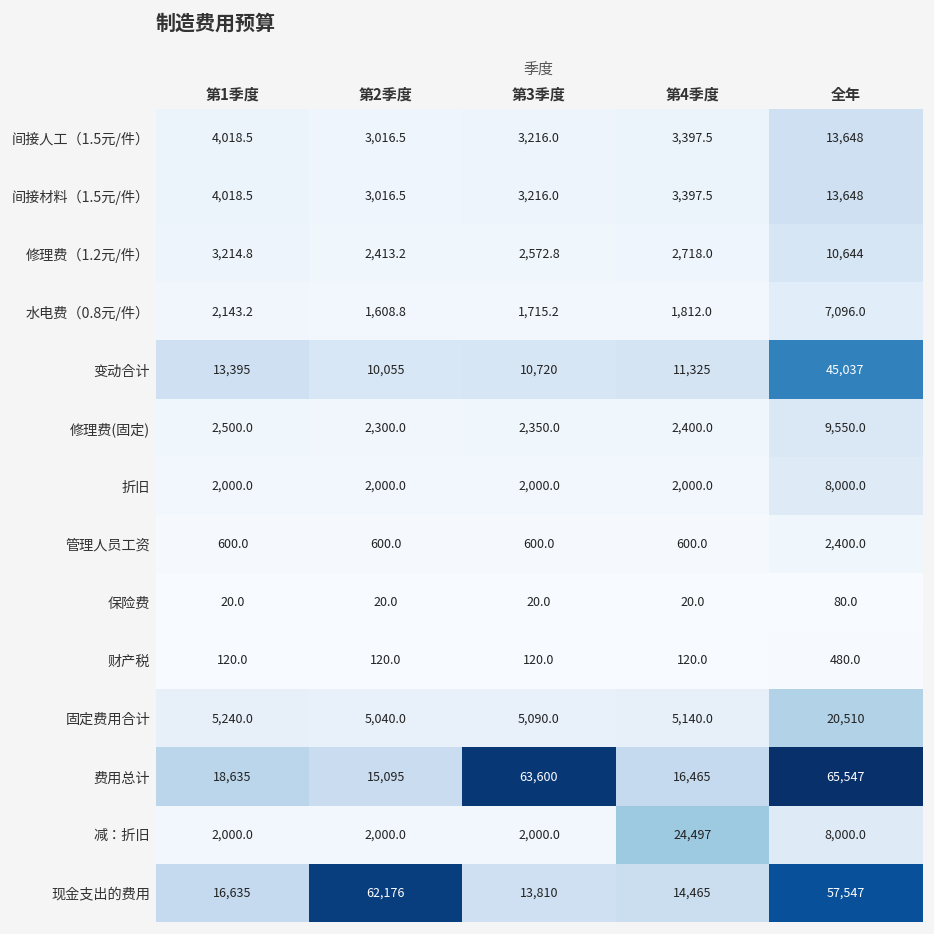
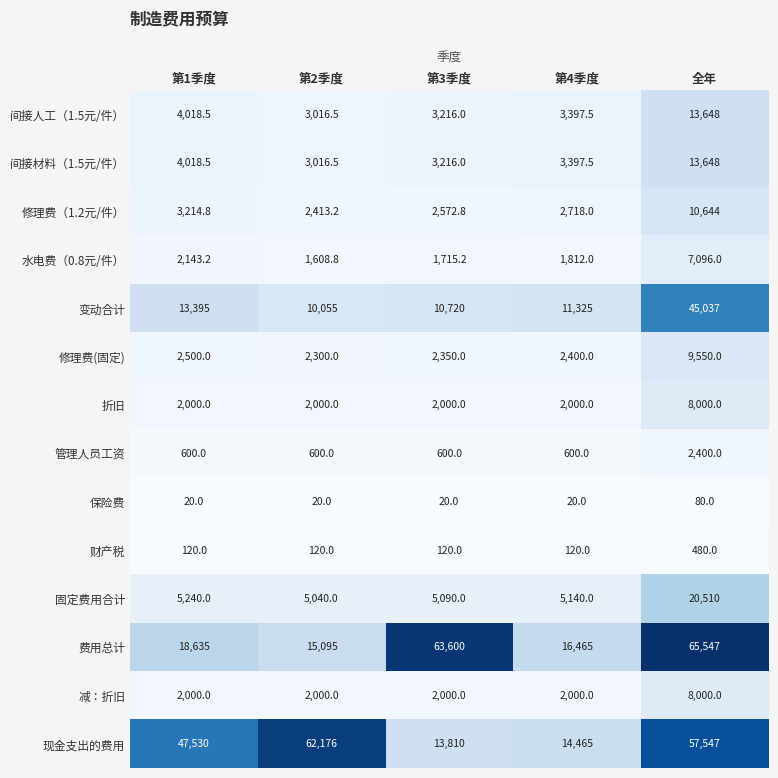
  {
    "间接人工（1.5元/件）": {
      "第1季度": "4,018.5",
      "第2季度": "3,016.5",
      "第3季度": "3,216.0",
      "第4季度": "3,397.5",
      "全年": "13,648"
    },
    "间接材料（1.5元/件）": {
      "第1季度": "4,018.5",
      "第2季度": "3,016.5",
      "第3季度": "3,216.0",
      "第4季度": "3,397.5",
      "全年": "13,648"
    },
    "修理费（1.2元/件）": {
      "第1季度": "3,214.8",
      "第2季度": "2,413.2",
      "第3季度": "2,572.8",
      "第4季度": "2,718.0",
      "全年": "10,644"
    },
    "水电费（0.8元/件）": {
      "第1季度": "2,143.2",
      "第2季度": "1,608.8",
      "第3季度": "1,715.2",
      "第4季度": "1,812.0",
      "全年": "7,096.0"
    },
    "变动合计": {
      "第1季度": "13,395",
      "第2季度": "10,055",
      "第3季度": "10,720",
      "第4季度": "11,325",
      "全年": "45,037"
    },
    "修理费(固定)": {
      "第1季度": "2,500.0",
      "第2季度": "2,300.0",
      "第3季度": "2,350.0",
      "第4季度": "2,400.0",
      "全年": "9,550.0"
    },
    "折旧": {
      "第1季度": "2,000.0",
      "第2季度": "2,000.0",
      "第3季度": "2,000.0",
      "第4季度": "2,000.0",
      "全年": "8,000.0"
    },
    "管理人员工资": {
      "第1季度": "600.0",
      "第2季度": "600.0",
      "第3季度": "600.0",
      "第4季度": "600.0",
      "全年": "2,400.0"
    },
    "保险费": {
      "第1季度": "20.0",
      "第2季度": "20.0",
      "第3季度": "20.0",
      "第4季度": "20.0",
      "全年": "80.0"
    },
    "财产税": {
      "第1季度": "120.0",
      "第2季度": "120.0",
      "第3季度": "120.0",
      "第4季度": "120.0",
      "全年": "480.0"
    },
    "固定费用合计": {
      "第1季度": "5,240.0",
      "第2季度": "5,040.0",
      "第3季度": "5,090.0",
      "第4季度": "5,140.0",
      "全年": "20,510"
    },
    "费用总计": {
      "第1季度": "18,635",
      "第2季度": "15,095",
      "第3季度": "63,600",
      "第4季度": "16,465",
      "全年": "65,547"
    },
    "减：折旧": {
      "第1季度": "2,000.0",
      "第2季度": "2,000.0",
      "第3季度": "2,000.0",
-     "第4季度": "24,497",
+     "第4季度": "2,000.0",
      "全年": "8,000.0"
    },
    "现金支出的费用": {
-     "第1季度": "16,635",
+     "第1季度": "47,530",
      "第2季度": "62,176",
      "第3季度": "13,810",
      "第4季度": "14,465",
      "全年": "57,547"
    }
  }
